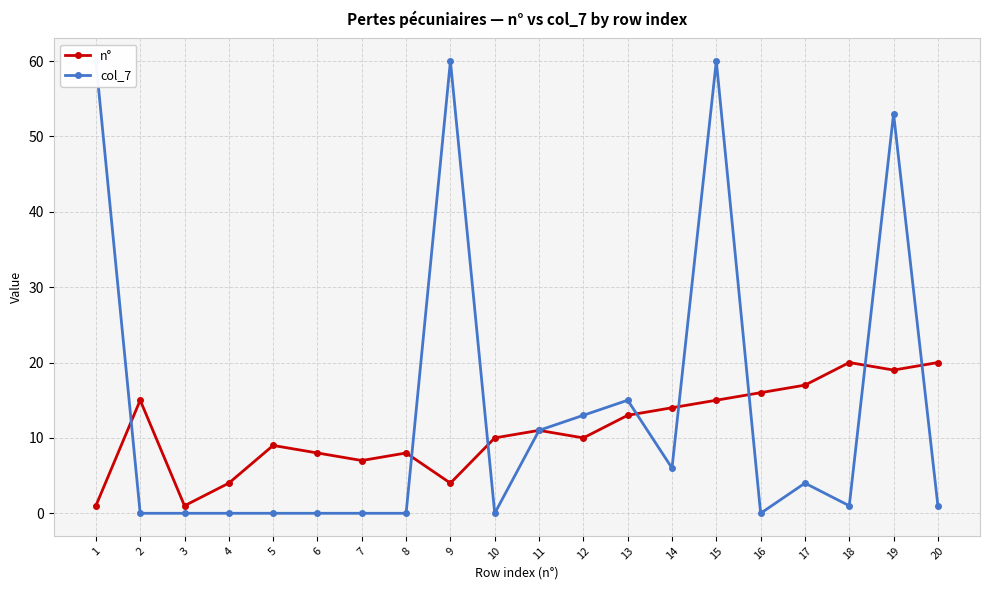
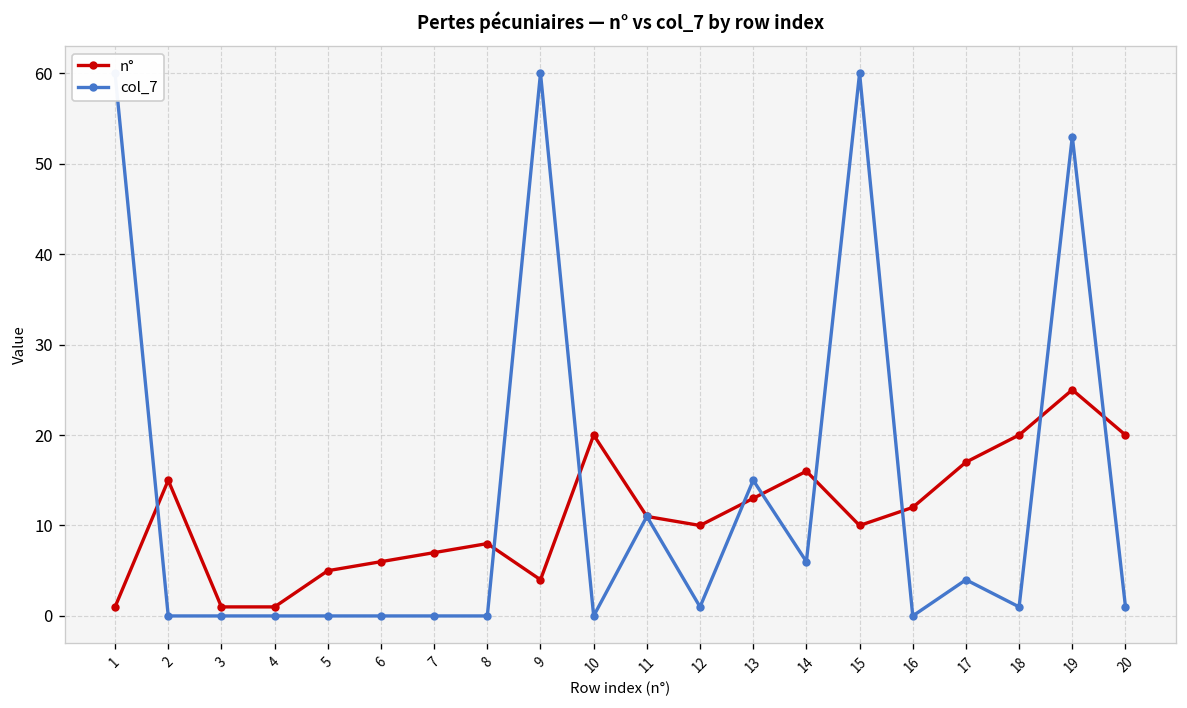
  {
    "n°": {
      "1": 1,
      "2": 15,
      "3": 1,
-     "4": 4,
-     "5": 9,
-     "6": 8,
+     "4": 1,
+     "5": 5,
+     "6": 6,
      "7": 7,
      "8": 8,
      "9": 4,
-     "10": 10,
+     "10": 20,
      "12": 10,
      "13": 13,
-     "14": 14,
-     "15": 15,
-     "16": 16,
+     "14": 16,
+     "15": 10,
+     "16": 12,
      "17": 17,
      "18": 20,
-     "19": 19,
+     "19": 25,
      "20": 20
    },
    "col_7": {
      "2": 0,
      "3": 0,
      "4": 0,
      "5": 0,
      "6": 0,
      "7": 0,
      "8": 0,
      "9": 60,
      "10": 0,
-     "12": 13,
+     "12": 1,
      "13": 15,
      "14": 6,
      "15": 60,
      "16": 0,
      "17": 4,
      "18": 1,
      "19": 53,
      "20": 1
    }
  }
